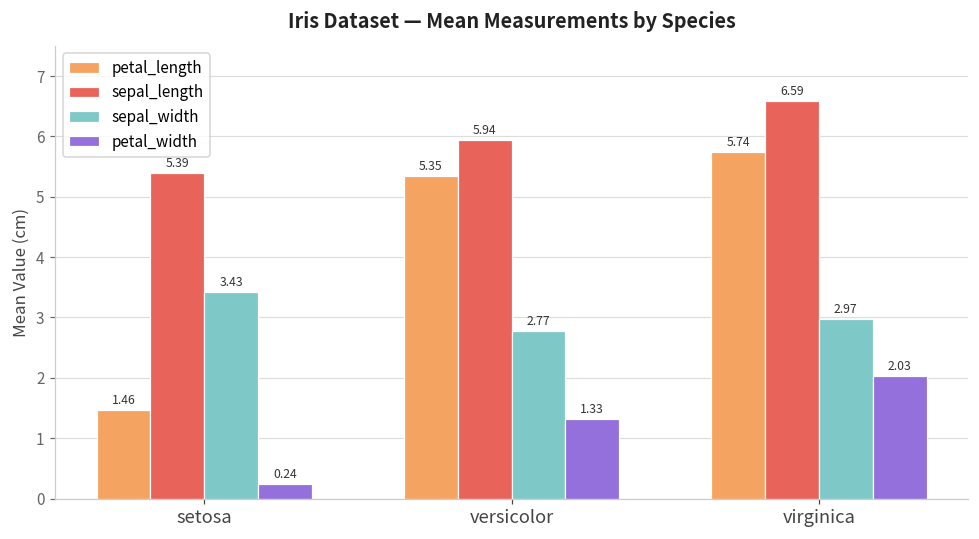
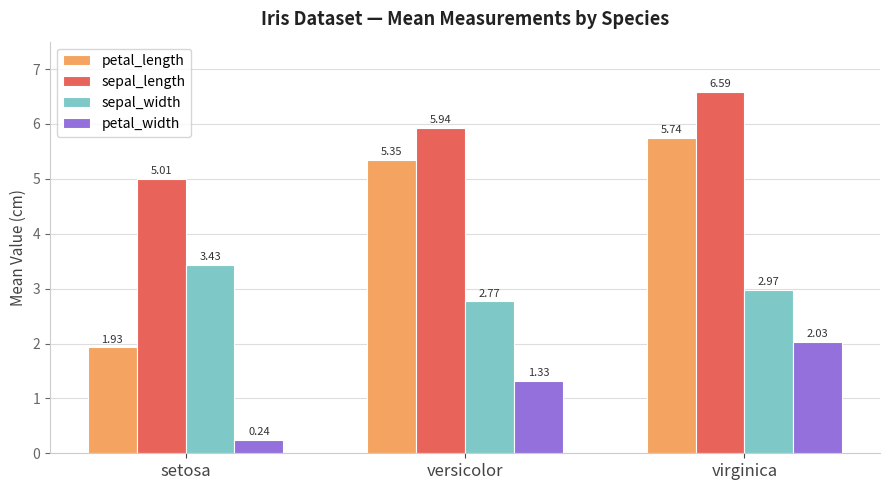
  {
    "petal_length": {
-     "setosa": 1.46,
+     "setosa": 1.93,
      "versicolor": 5.35,
      "virginica": 5.74
    },
    "sepal_length": {
-     "setosa": 5.39,
+     "setosa": 5.01,
      "versicolor": 5.94,
      "virginica": 6.59
    },
    "sepal_width": {
      "setosa": 3.43,
      "versicolor": 2.77,
      "virginica": 2.97
    },
    "petal_width": {
      "setosa": 0.24,
      "versicolor": 1.33,
      "virginica": 2.03
    }
  }
